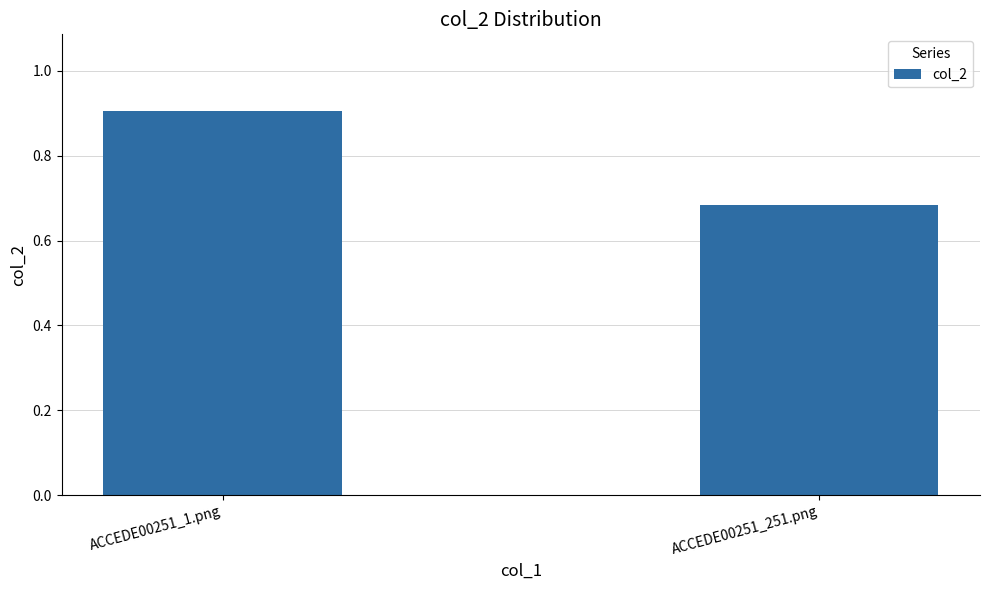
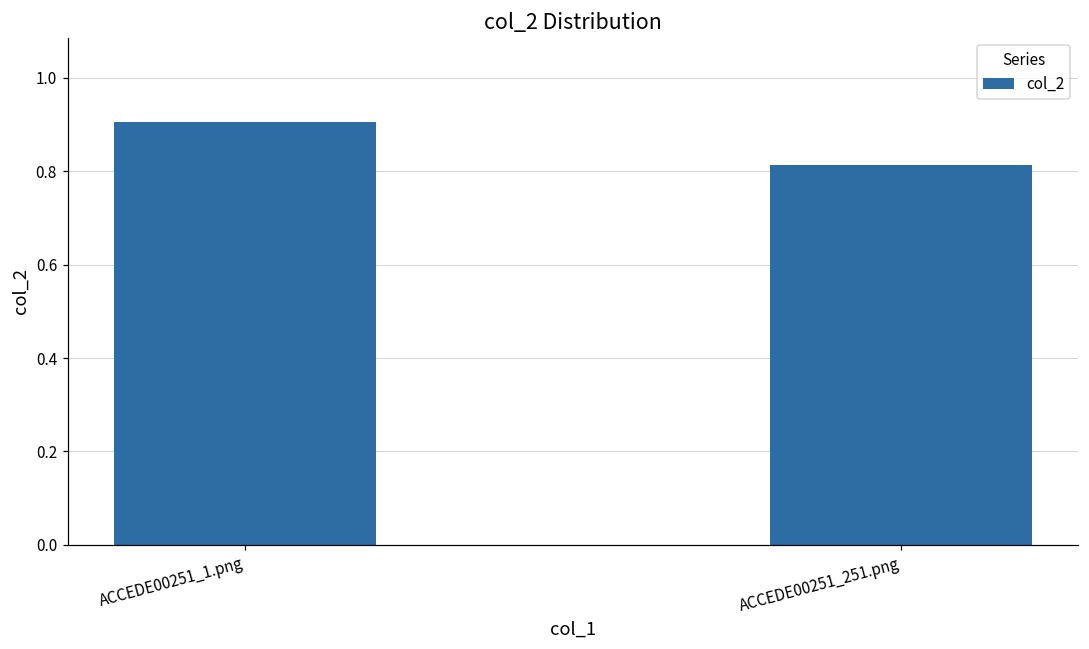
  {
    "ACCEDE00251_1.png": 0.90,
-   "ACCEDE00251_251.png": 0.68
+   "ACCEDE00251_251.png": 0.81
  }
